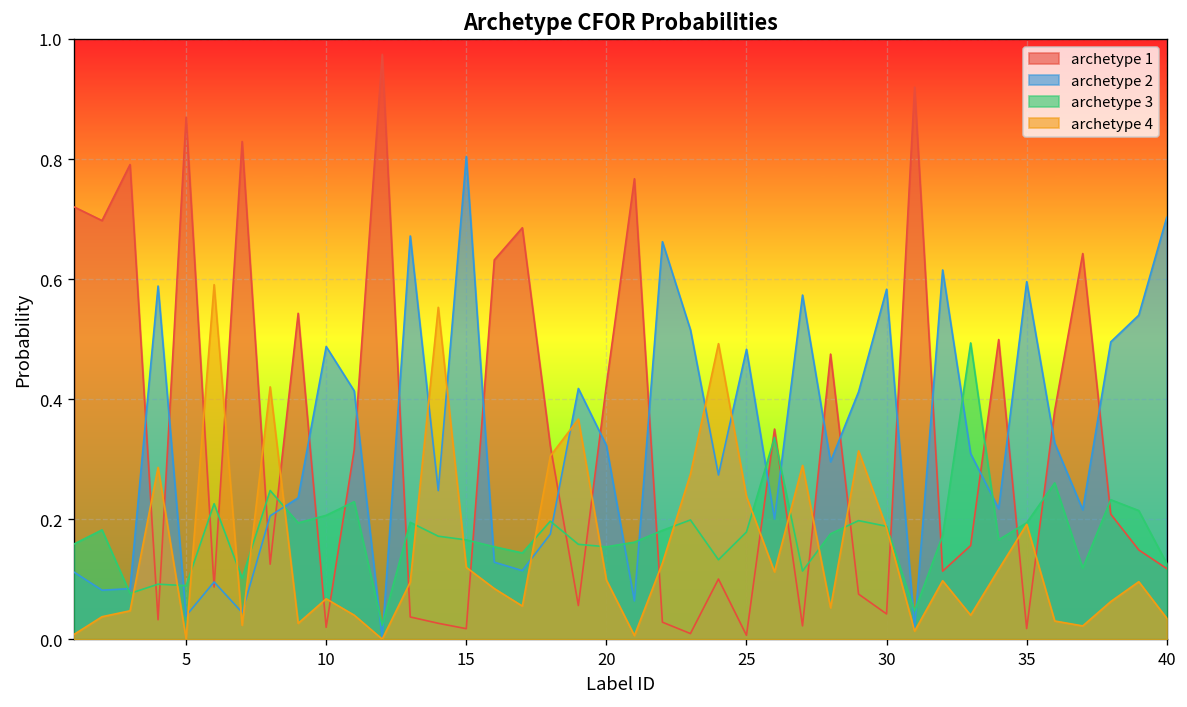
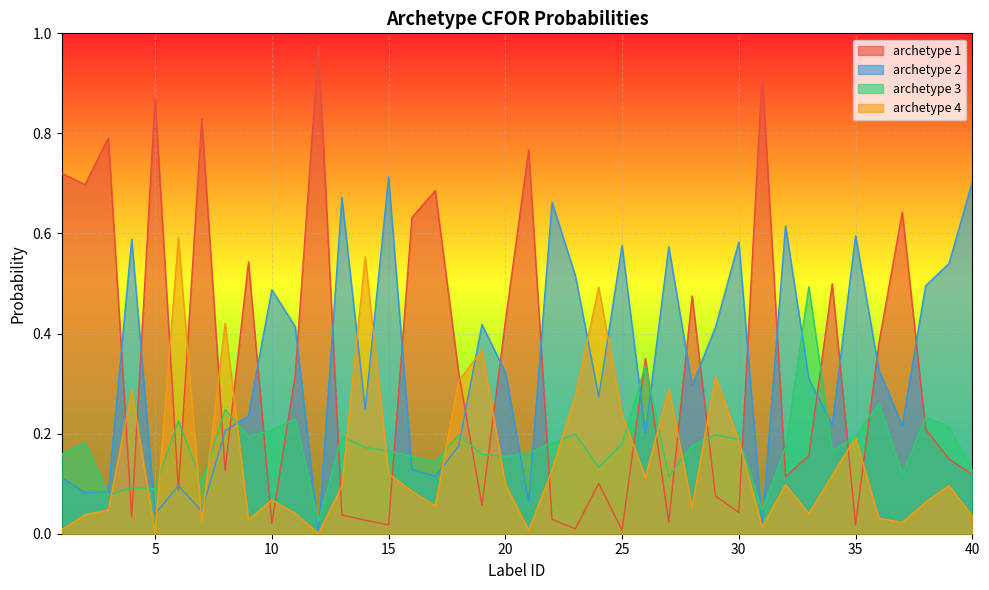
  {
    "archetype 1": {
      "5": 0.87,
      "10": 0.02,
      "15": 0.02,
      "20": 0.42,
      "25": 0.01,
      "30": 0.04,
      "35": 0.02,
      "40": 0.12
    },
    "archetype 2": {
      "5": 0.04,
      "10": 0.49,
-     "15": 0.80,
+     "15": 0.71,
      "20": 0.32,
-     "25": 0.48,
+     "25": 0.58,
      "30": 0.58,
      "35": 0.60,
      "40": 0.70
    },
    "archetype 3": {
      "5": 0.09,
      "10": 0.21,
      "15": 0.17,
      "20": 0.15,
      "25": 0.18,
      "40": 0.13
    },
    "archetype 4": {
      "5": 0.00,
      "10": 0.07,
      "15": 0.12,
      "20": 0.10,
      "25": 0.24,
      "40": 0.04
    }
  }
